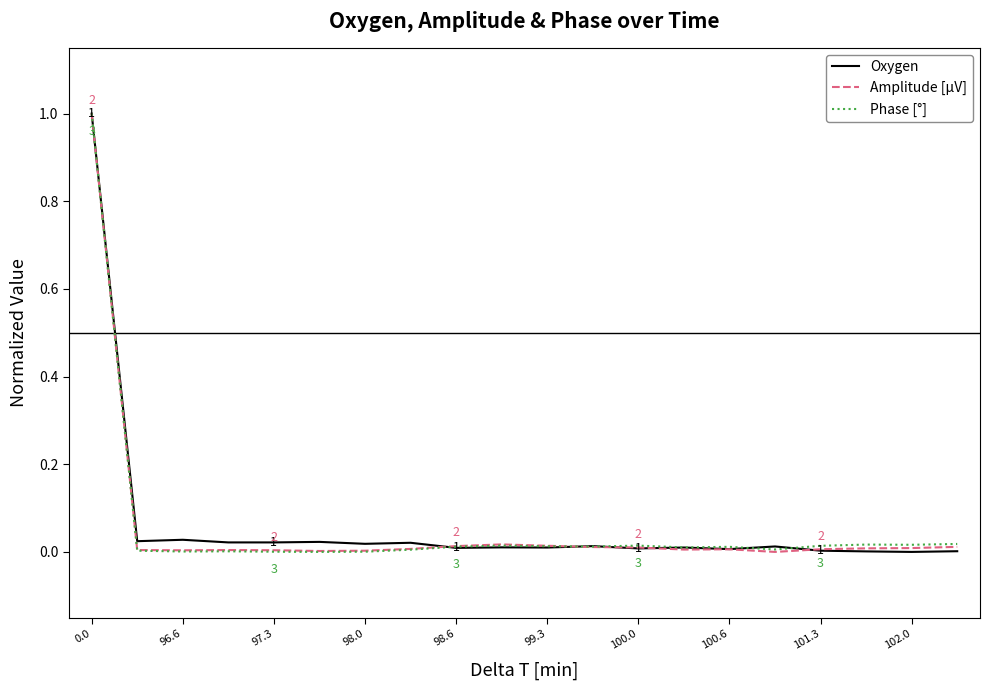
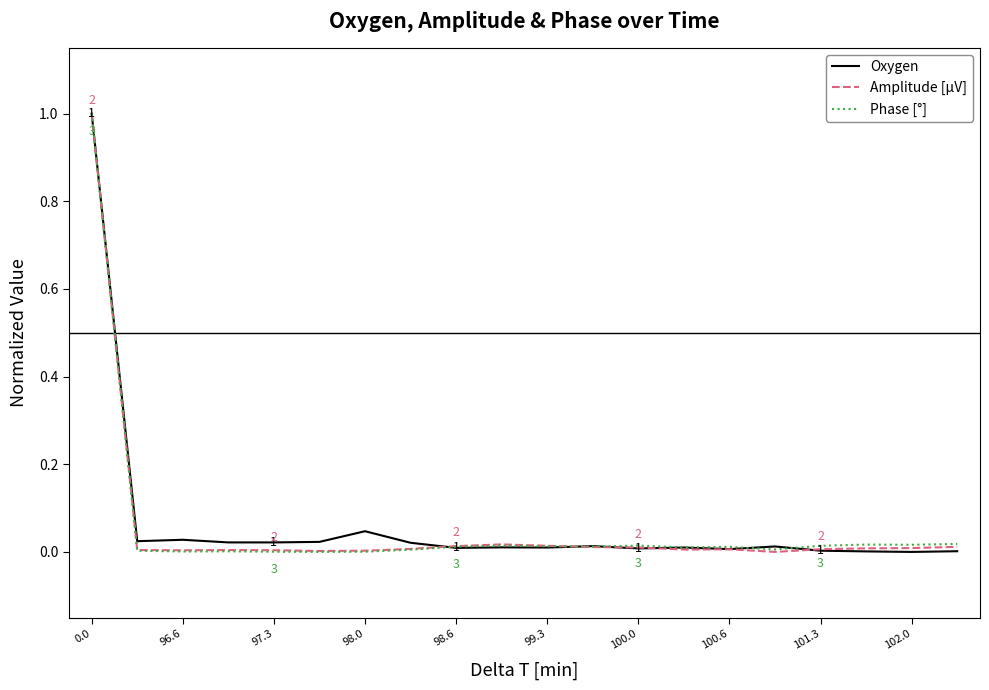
  {
    "Oxygen": {
      "96.6": 0.03,
-     "98.0": 0.02,
+     "98.0": 0.05,
      "102.0": 0.00
    },
    "Amplitude [µV]": {
      "102.0": 0.01
    },
    "Phase [°]": {
      "102.0": 0.02
    }
  }
